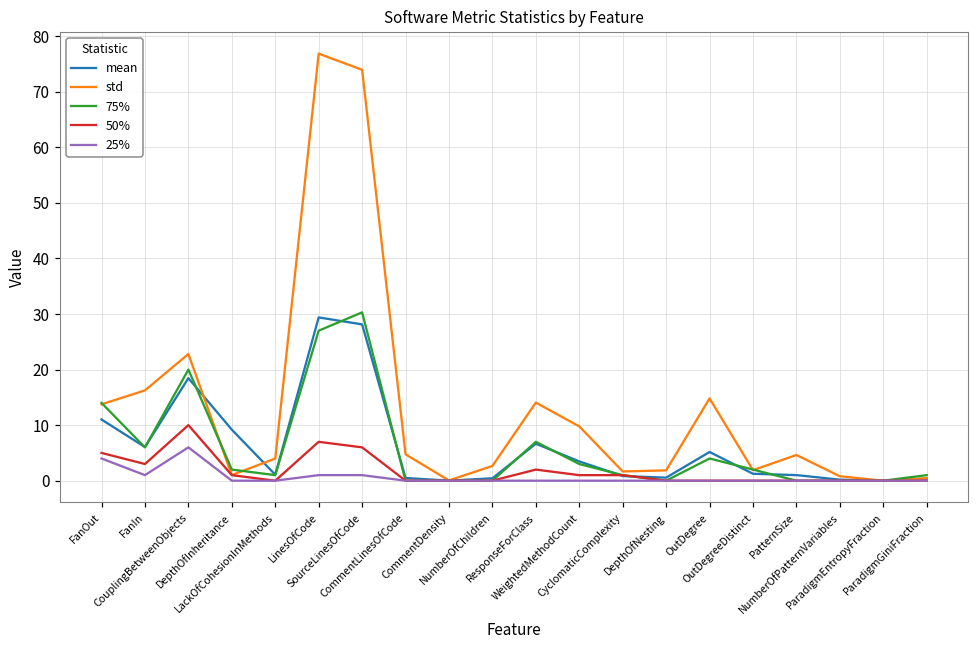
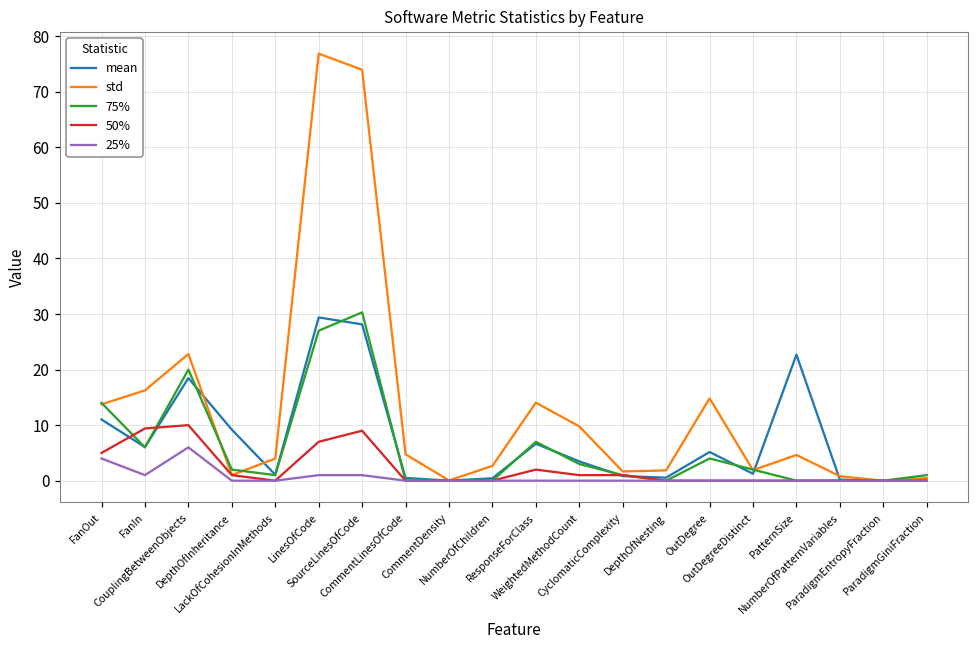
  {
    "mean": {
      "FanOut": 11,
      "CouplingBetweenObjects": 18,
      "DepthOfInheritance": 9,
      "LinesOfCode": 29,
      "SourceLinesOfCode": 28,
      "DepthOfNesting": 1,
      "OutDegree": 5,
      "OutDegreeDistinct": 1,
-     "PatternSize": 1
+     "PatternSize": 23
    },
    "std": {
      "FanIn": 16,
      "CouplingBetweenObjects": 23,
      "LackOfCohesionInMethods": 4,
      "LinesOfCode": 77,
      "SourceLinesOfCode": 74,
      "CommentLinesOfCode": 5,
      "NumberOfChildren": 3,
      "ResponseForClass": 14,
      "WeightedMethodCount": 10,
      "CyclomaticComplexity": 2,
      "DepthOfNesting": 2,
      "OutDegree": 15,
      "PatternSize": 5,
      "NumberOfPatternVariables": 1
    },
    "75%": {
      "CouplingBetweenObjects": 20,
      "DepthOfInheritance": 2,
      "LinesOfCode": 27,
      "SourceLinesOfCode": 30,
      "OutDegree": 4,
      "ParadigmGiniFraction": 1
    },
    "50%": {
      "FanOut": 5,
-     "FanIn": 3,
+     "FanIn": 9,
      "CouplingBetweenObjects": 10,
      "LinesOfCode": 7,
-     "SourceLinesOfCode": 6,
+     "SourceLinesOfCode": 9,
      "ResponseForClass": 2,
      "WeightedMethodCount": 1
    },
    "25%": {
      "FanOut": 4,
      "FanIn": 1,
      "CouplingBetweenObjects": 6,
      "DepthOfInheritance": 0,
      "LinesOfCode": 1,
      "SourceLinesOfCode": 1,
      "ResponseForClass": 0,
      "WeightedMethodCount": 0,
      "CyclomaticComplexity": 0
    }
  }
